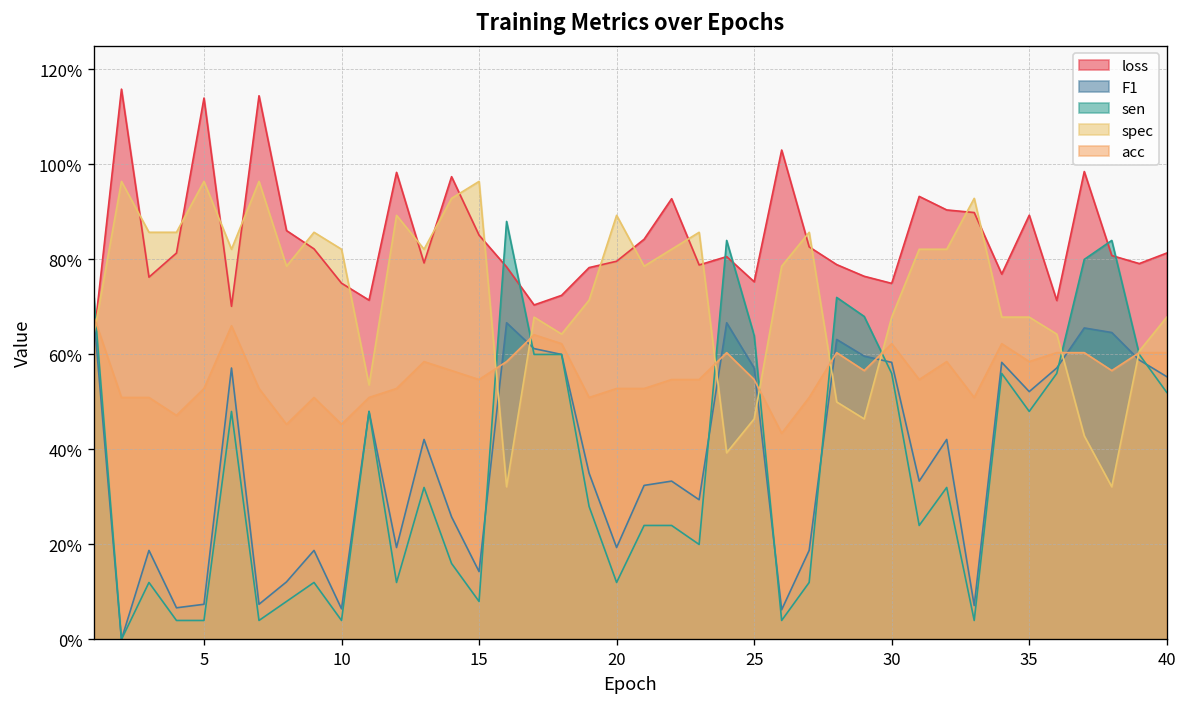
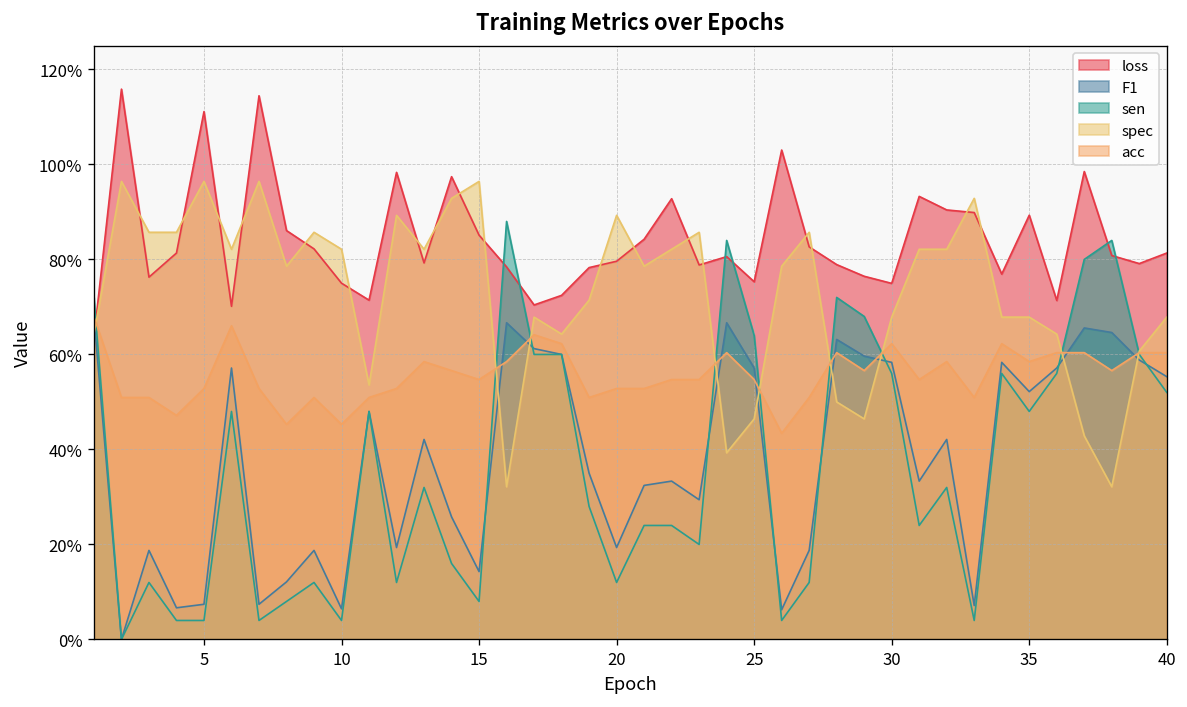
  {
    "loss": {
-     "5": "114%",
+     "5": "111%",
      "10": "75%",
      "15": "85%",
      "20": "80%",
      "25": "75%",
      "30": "75%",
      "35": "89%",
      "40": "81%"
    }
  }
